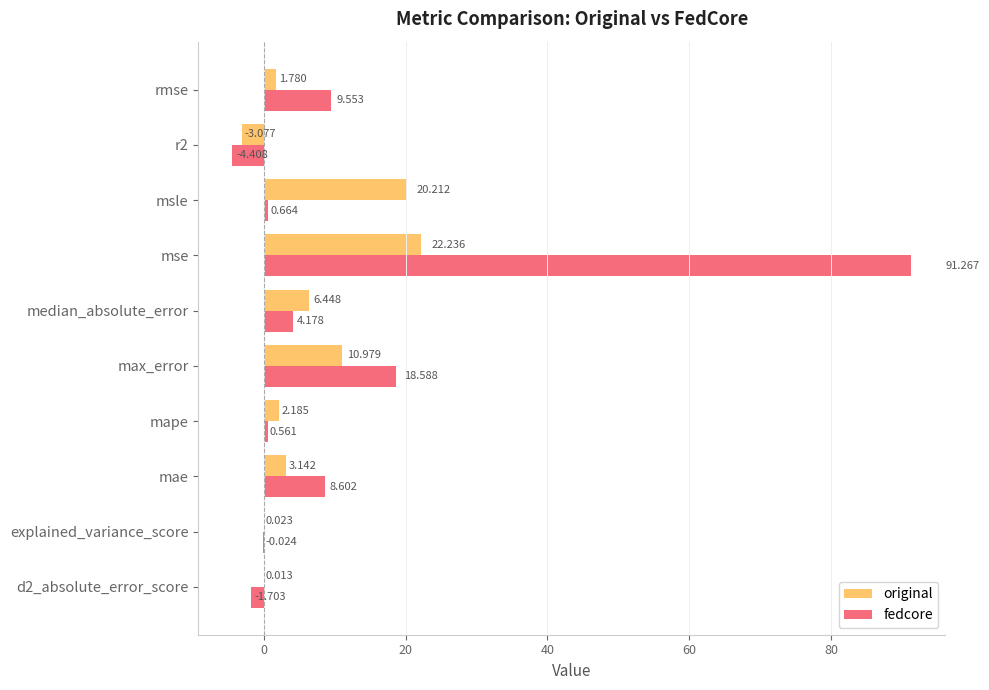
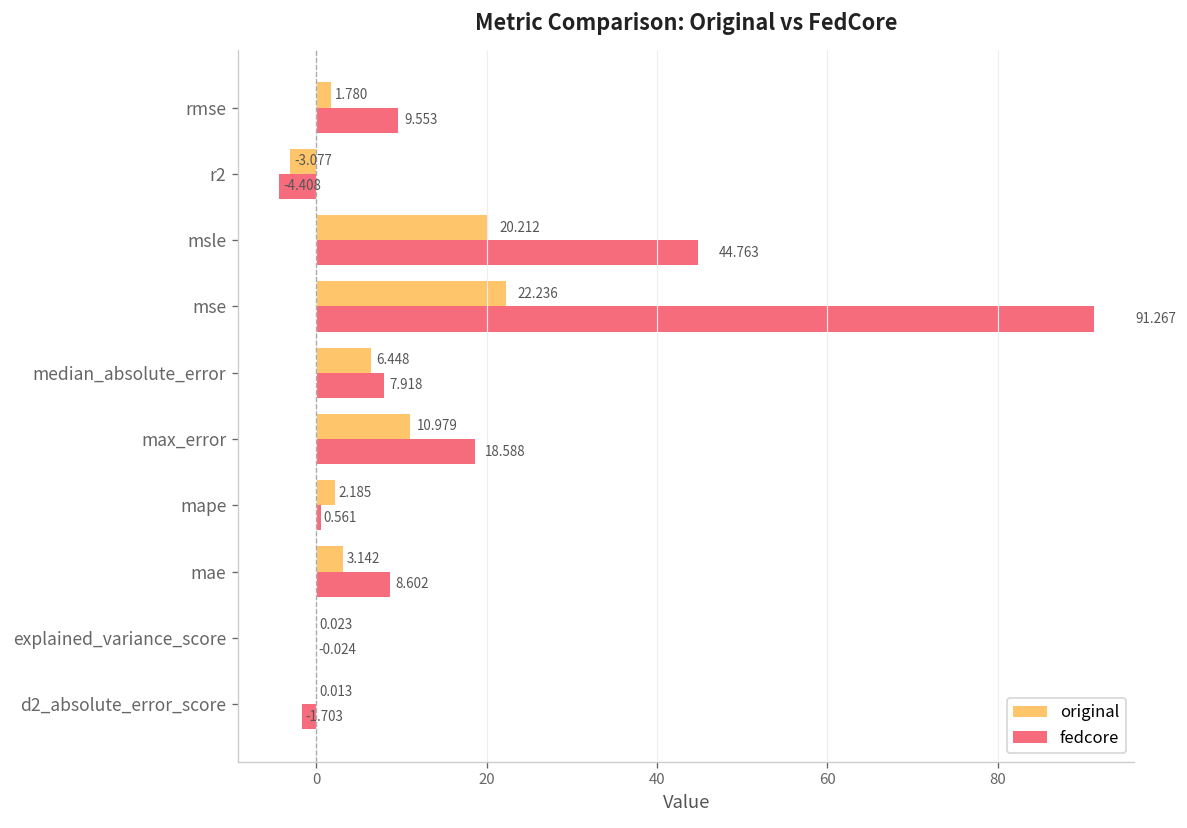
  {
    "original": {
      "rmse": 1.780,
      "r2": -3.077,
      "msle": 20.212,
      "mse": 22.236,
      "median_absolute_error": 6.448,
      "max_error": 10.979,
      "mape": 2.185,
      "mae": 3.142,
      "explained_variance_score": 0.023,
      "d2_absolute_error_score": 0.013
    },
    "fedcore": {
      "rmse": 9.553,
      "r2": -4.408,
-     "msle": 0.664,
-     "median_absolute_error": 4.178,
+     "msle": 44.763,
+     "median_absolute_error": 7.918,
      "max_error": 18.588,
      "mape": 0.561,
      "mae": 8.602,
      "explained_variance_score": -0.024,
      "d2_absolute_error_score": -1.703
    }
  }
